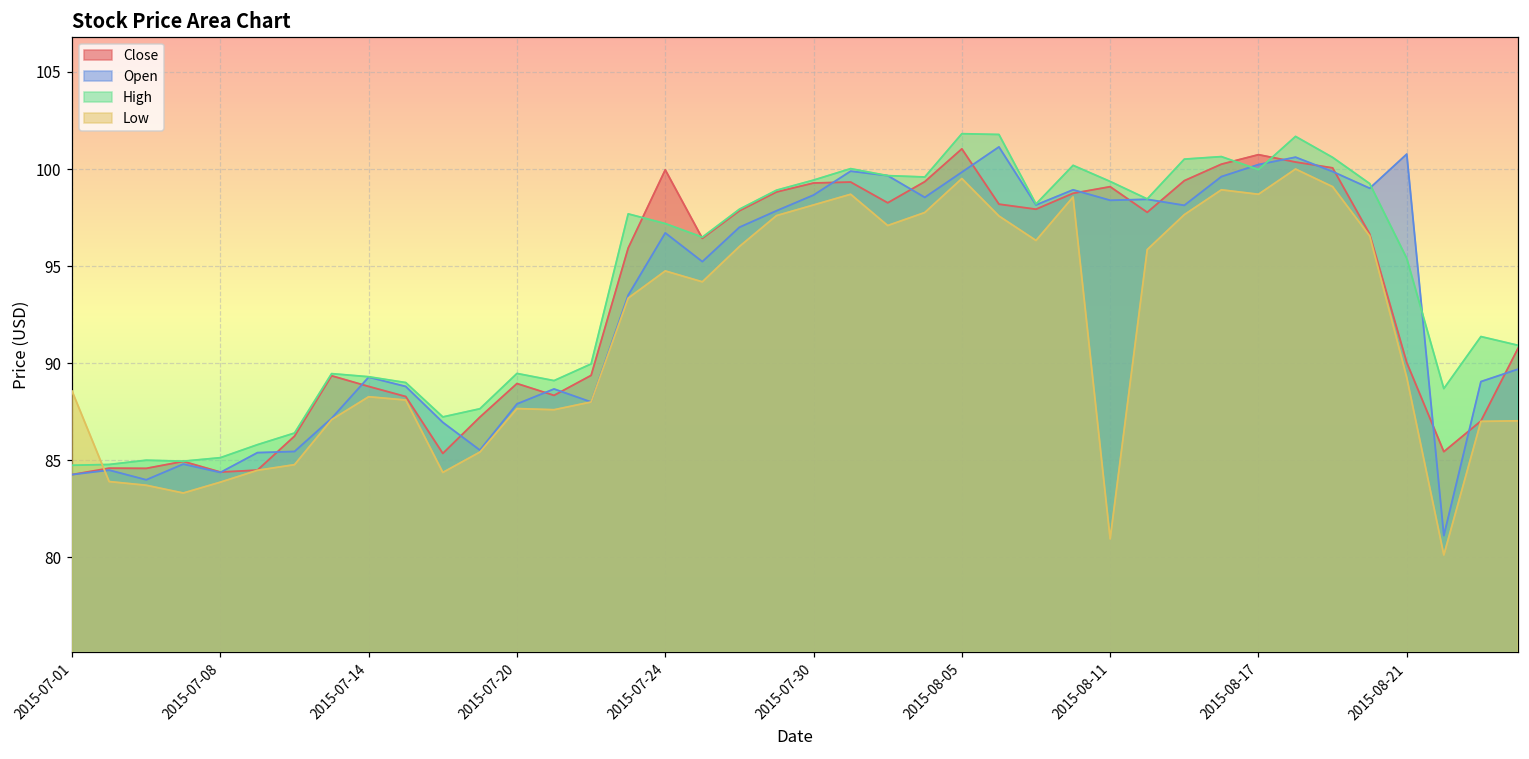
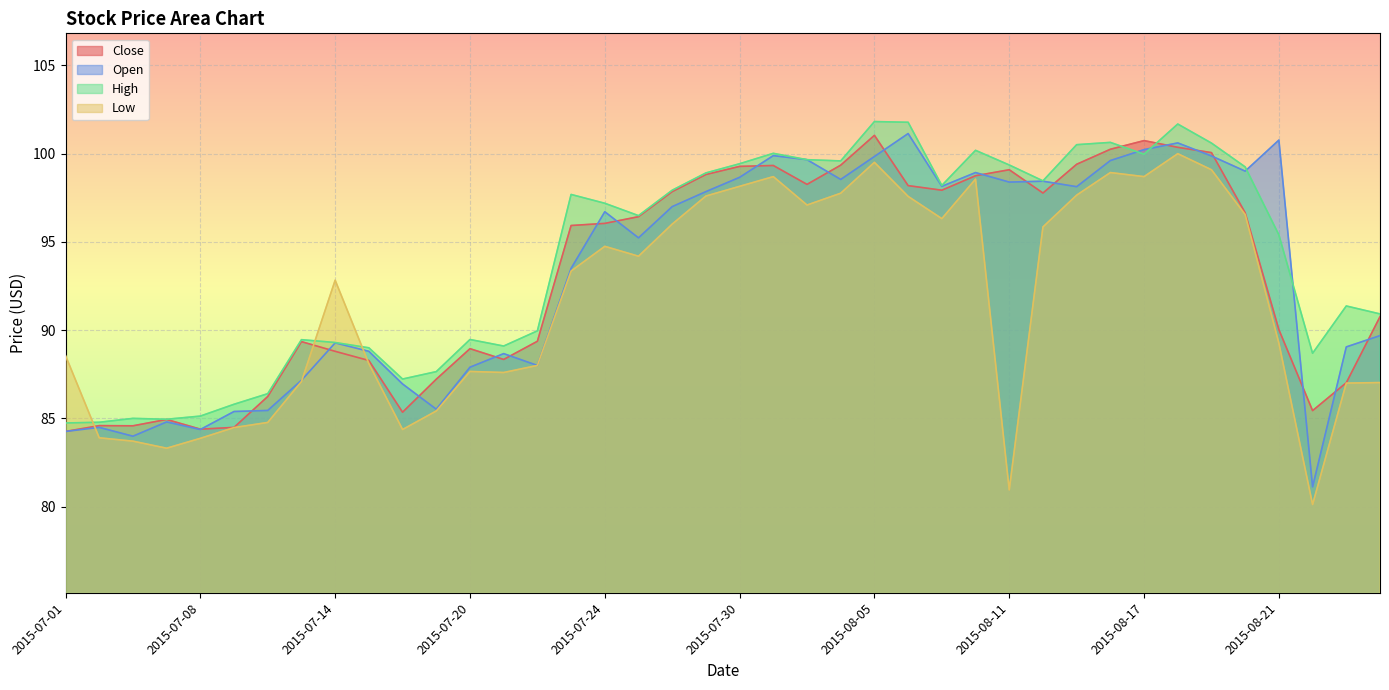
  {
    "Close": {
      "2015-07-14": 88.8,
      "2015-07-20": 89.0,
-     "2015-07-24": 100.0,
+     "2015-07-24": 96.1,
      "2015-07-30": 99.3,
      "2015-08-05": 101.0,
      "2015-08-11": 99.1,
      "2015-08-17": 100.7,
      "2015-08-21": 90.0
    },
    "Open": {
      "2015-07-20": 87.9,
      "2015-07-24": 96.7,
      "2015-07-30": 98.7,
      "2015-08-05": 99.8,
      "2015-08-11": 98.4,
      "2015-08-17": 100.2,
      "2015-08-21": 100.8
    },
    "High": {
      "2015-07-01": 84.7,
      "2015-07-08": 85.1,
      "2015-07-20": 89.5,
      "2015-07-24": 97.2,
      "2015-07-30": 99.4,
      "2015-08-05": 101.8,
      "2015-08-11": 99.4,
      "2015-08-17": 100.0,
      "2015-08-21": 95.4
    },
    "Low": {
      "2015-07-01": 88.6,
      "2015-07-08": 83.9,
-     "2015-07-14": 88.3,
+     "2015-07-14": 92.8,
      "2015-07-20": 87.7,
      "2015-07-24": 94.8,
      "2015-07-30": 98.2,
      "2015-08-05": 99.5,
      "2015-08-11": 81.0,
      "2015-08-17": 98.7,
      "2015-08-21": 89.3
    }
  }
